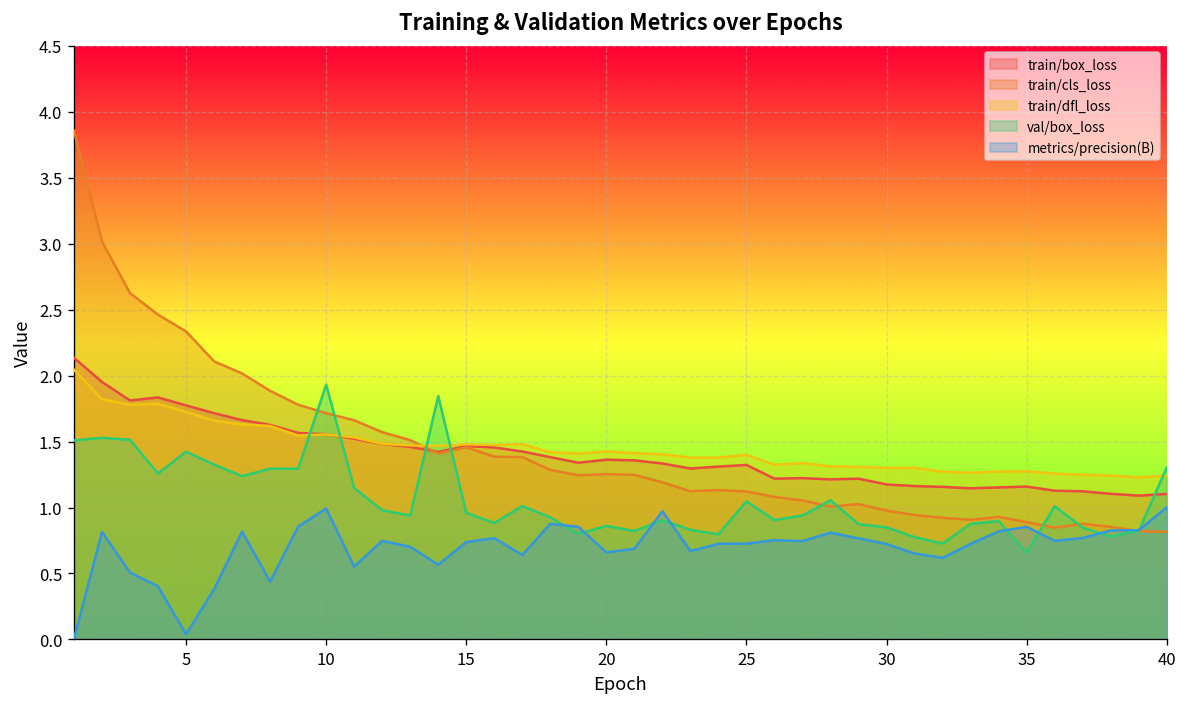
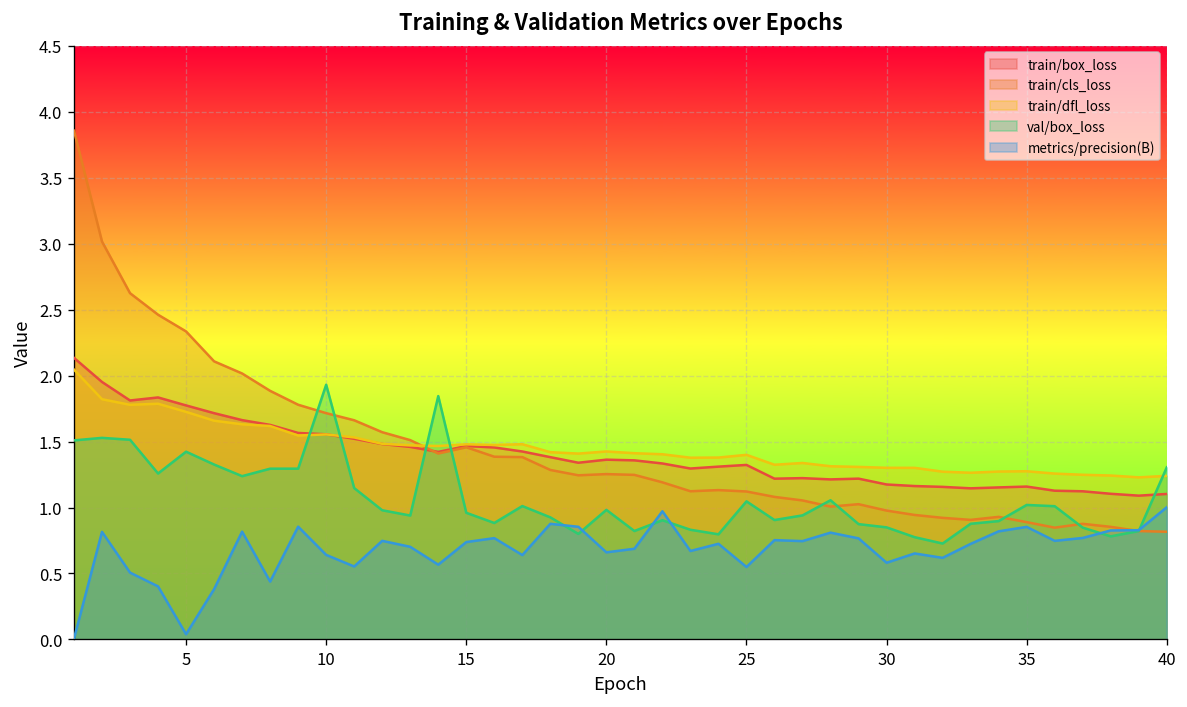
  {
    "val/box_loss": {
      "5": 1.42,
      "10": 1.93,
      "15": 0.96,
-     "20": 0.86,
+     "20": 0.98,
      "25": 1.05,
      "30": 0.85,
-     "35": 0.66,
+     "35": 1.02,
      "40": 1.30
    },
    "metrics/precision(B)": {
      "5": 0.04,
-     "10": 0.99,
+     "10": 0.64,
      "15": 0.74,
      "20": 0.66,
-     "25": 0.73,
-     "30": 0.72,
+     "25": 0.55,
+     "30": 0.58,
      "35": 0.85,
      "40": 1.00
    }
  }
